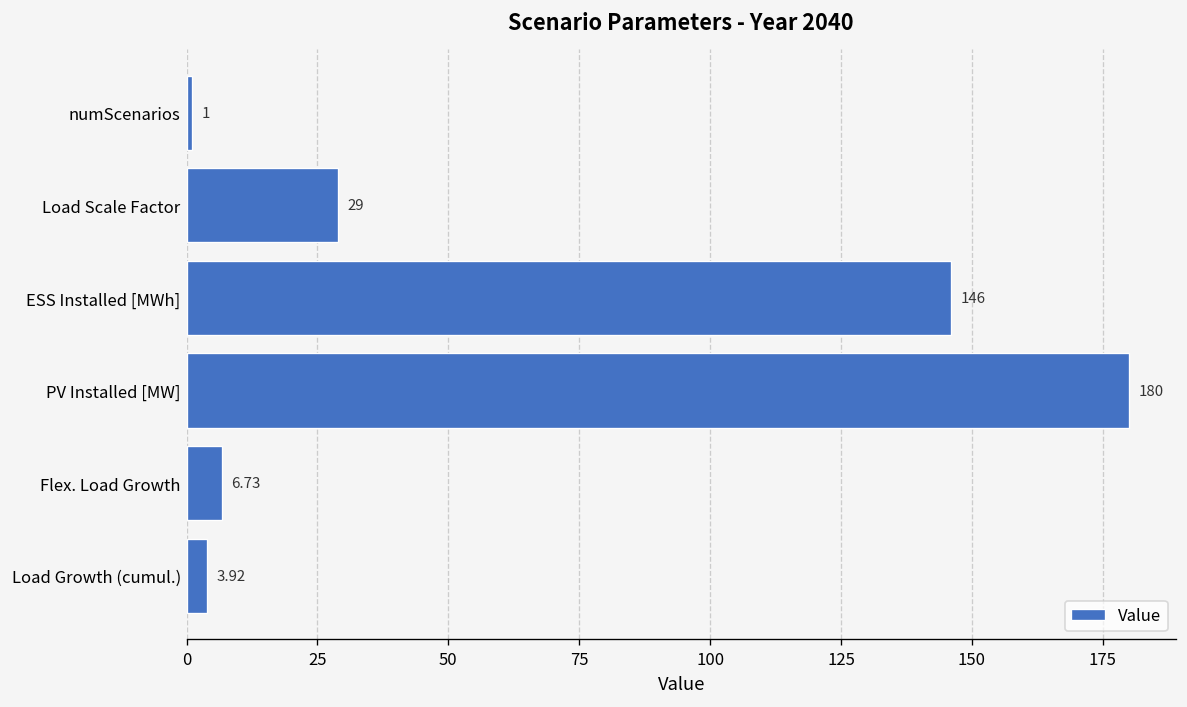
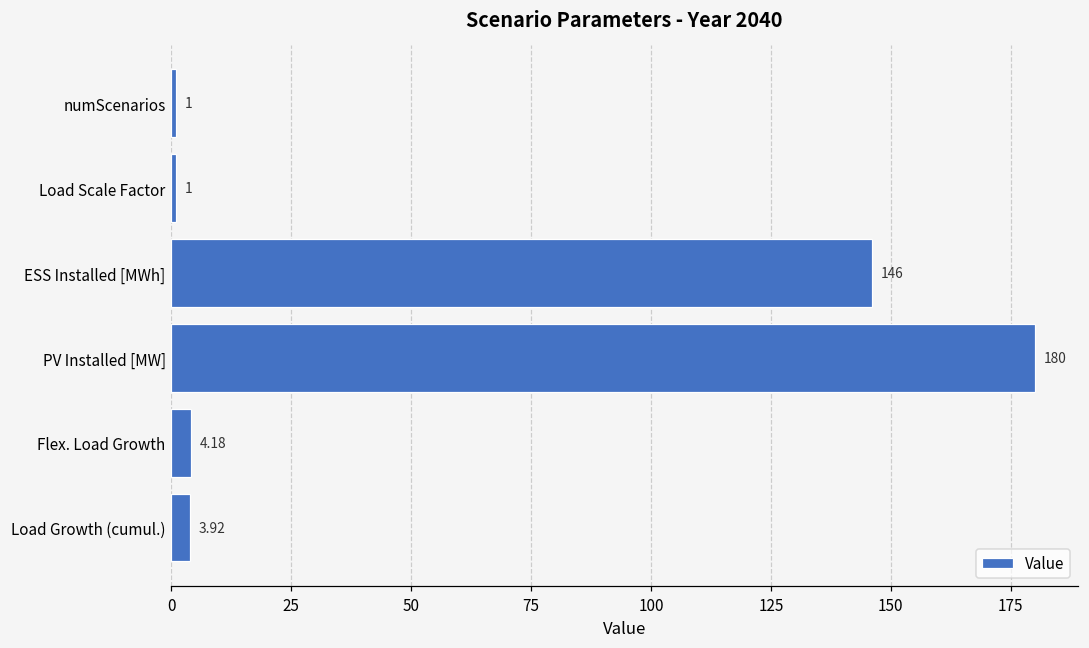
  {
    "numScenarios": 1,
-   "Load Scale Factor": 29,
+   "Load Scale Factor": 1,
    "ESS Installed [MWh]": 146,
    "PV Installed [MW]": 180,
-   "Flex. Load Growth": 6.73,
+   "Flex. Load Growth": 4.18,
    "Load Growth (cumul.)": 3.92
  }
